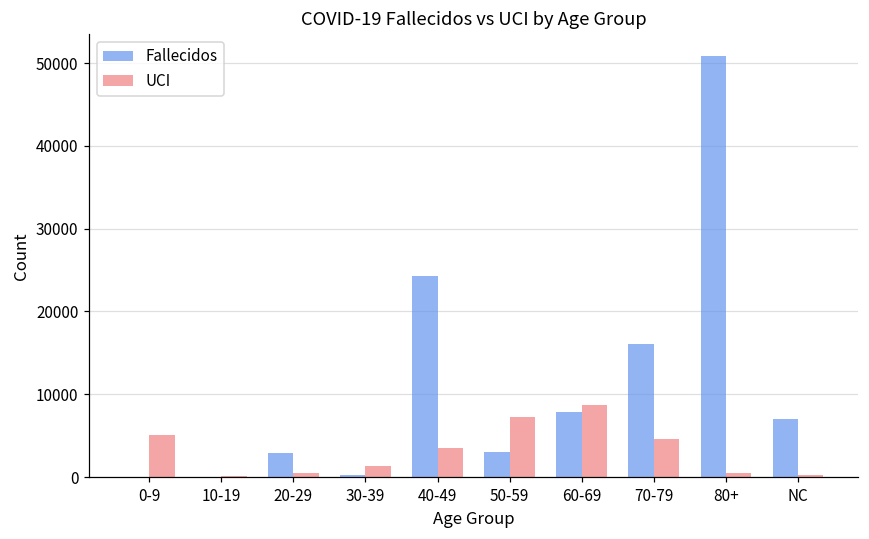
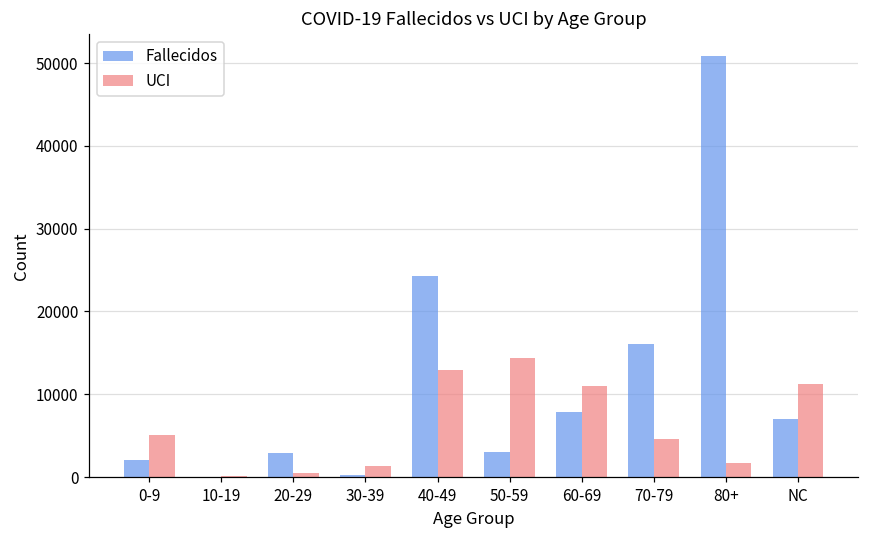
  {
    "Fallecidos": {
-     "0-9": 0,
+     "0-9": 2000,
      "20-29": 3000,
      "40-49": 24000,
      "50-59": 3000,
      "60-69": 8000,
      "70-79": 16000,
      "80+": 51000,
      "NC": 7000
    },
    "UCI": {
      "0-9": 5000,
      "20-29": 0,
      "30-39": 1000,
-     "40-49": 4000,
-     "50-59": 7000,
-     "60-69": 9000,
+     "40-49": 13000,
+     "50-59": 14000,
+     "60-69": 11000,
      "70-79": 5000,
-     "80+": 1000,
-     "NC": 0
+     "80+": 2000,
+     "NC": 11000
    }
  }
